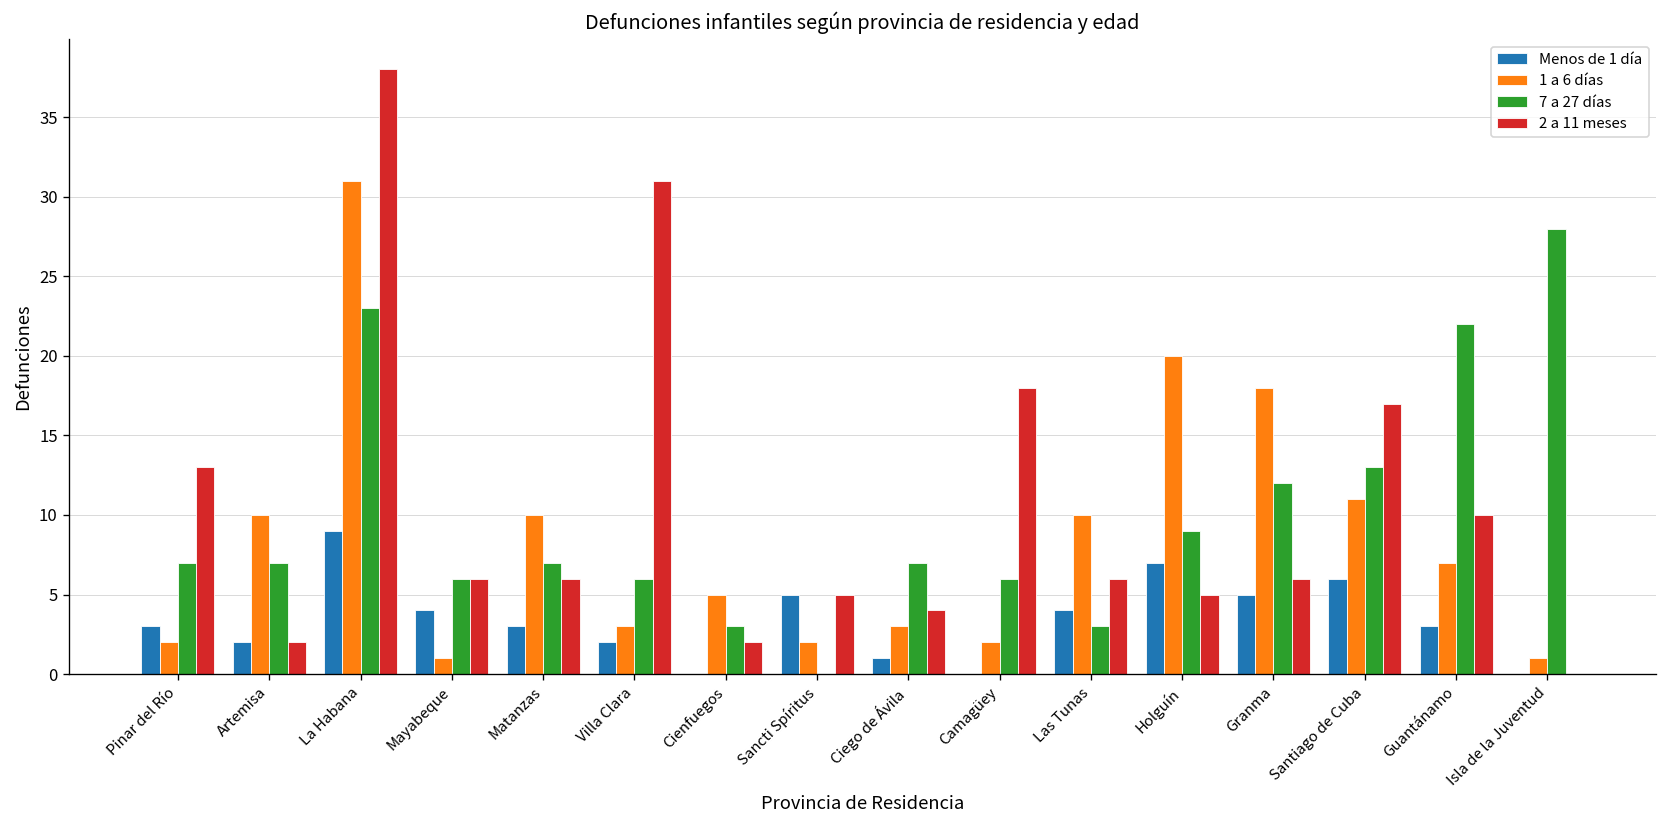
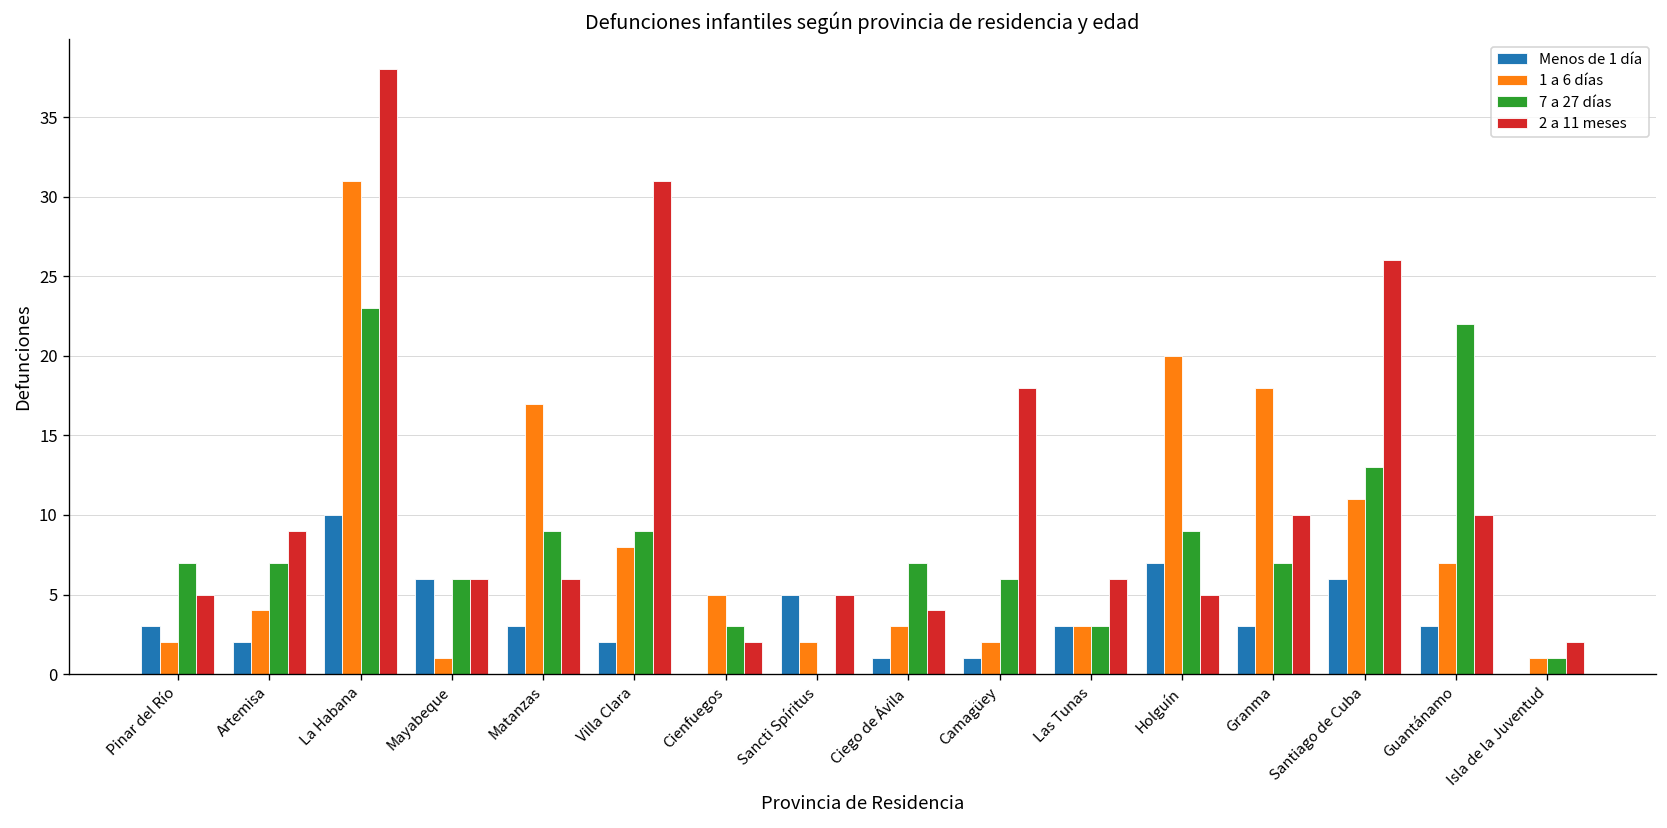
  {
    "Menos de 1 día": {
      "Pinar del Río": 3,
      "Artemisa": 2,
-     "La Habana": 9,
-     "Mayabeque": 4,
+     "La Habana": 10,
+     "Mayabeque": 6,
      "Matanzas": 3,
      "Villa Clara": 2,
      "Cienfuegos": 0,
      "Sancti Spíritus": 5,
      "Ciego de Ávila": 1,
-     "Camagüey": 0,
-     "Las Tunas": 4,
+     "Camagüey": 1,
+     "Las Tunas": 3,
      "Holguín": 7,
-     "Granma": 5,
+     "Granma": 3,
      "Santiago de Cuba": 6,
      "Guantánamo": 3,
      "Isla de la Juventud": 0
    },
    "1 a 6 días": {
      "Pinar del Río": 2,
-     "Artemisa": 10,
+     "Artemisa": 4,
      "La Habana": 31,
      "Mayabeque": 1,
-     "Matanzas": 10,
-     "Villa Clara": 3,
+     "Matanzas": 17,
+     "Villa Clara": 8,
      "Cienfuegos": 5,
      "Sancti Spíritus": 2,
      "Ciego de Ávila": 3,
      "Camagüey": 2,
-     "Las Tunas": 10,
+     "Las Tunas": 3,
      "Holguín": 20,
      "Granma": 18,
      "Santiago de Cuba": 11,
      "Guantánamo": 7,
      "Isla de la Juventud": 1
    },
    "7 a 27 días": {
      "Pinar del Río": 7,
      "Artemisa": 7,
      "La Habana": 23,
      "Mayabeque": 6,
-     "Matanzas": 7,
-     "Villa Clara": 6,
+     "Matanzas": 9,
+     "Villa Clara": 9,
      "Cienfuegos": 3,
      "Sancti Spíritus": 0,
      "Ciego de Ávila": 7,
      "Camagüey": 6,
      "Las Tunas": 3,
      "Holguín": 9,
-     "Granma": 12,
+     "Granma": 7,
      "Santiago de Cuba": 13,
      "Guantánamo": 22,
-     "Isla de la Juventud": 28
+     "Isla de la Juventud": 1
    },
    "2 a 11 meses": {
-     "Pinar del Río": 13,
-     "Artemisa": 2,
+     "Pinar del Río": 5,
+     "Artemisa": 9,
      "La Habana": 38,
      "Mayabeque": 6,
      "Matanzas": 6,
      "Villa Clara": 31,
      "Cienfuegos": 2,
      "Sancti Spíritus": 5,
      "Ciego de Ávila": 4,
      "Camagüey": 18,
      "Las Tunas": 6,
      "Holguín": 5,
-     "Granma": 6,
-     "Santiago de Cuba": 17,
+     "Granma": 10,
+     "Santiago de Cuba": 26,
      "Guantánamo": 10,
-     "Isla de la Juventud": 0
+     "Isla de la Juventud": 2
    }
  }
